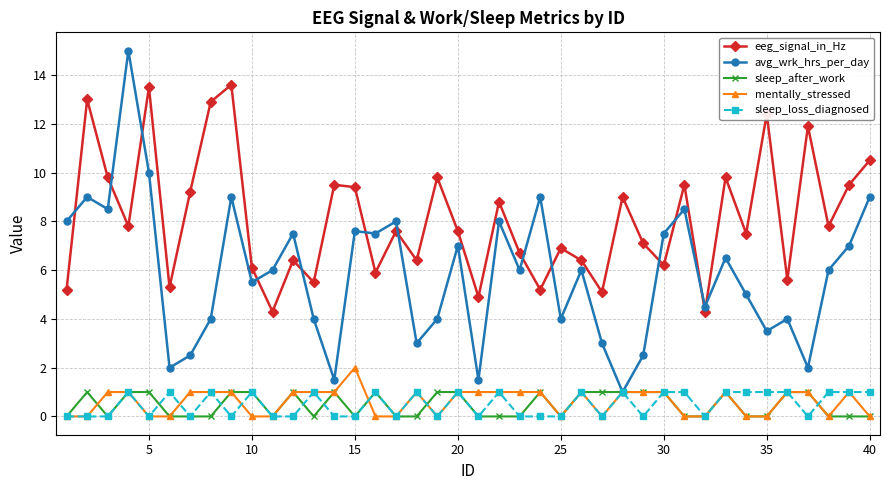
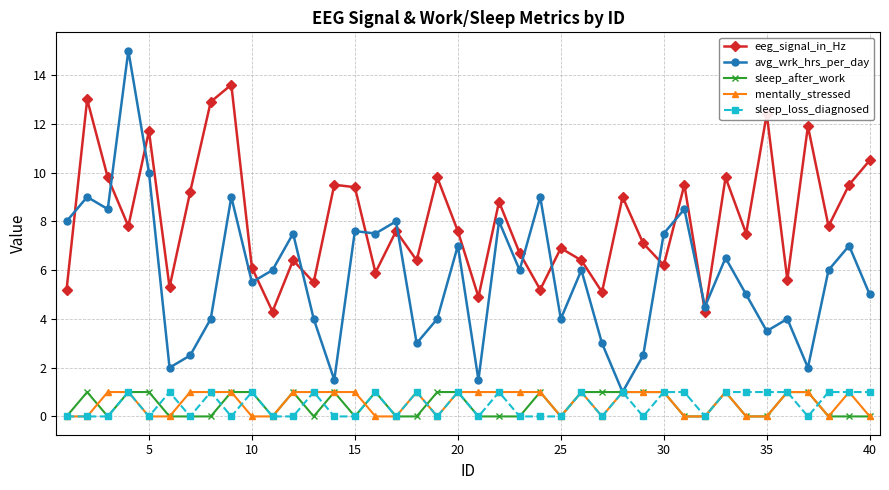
  {
    "eeg_signal_in_Hz": {
-     "5": 13.5,
+     "5": 11.7,
      "10": 6.1,
      "15": 9.4,
      "20": 7.6,
      "25": 6.9,
      "30": 6.2,
      "40": 10.5
    },
    "avg_wrk_hrs_per_day": {
      "5": 10,
      "10": 5.5,
      "15": 7.6,
      "20": 7,
      "25": 4,
      "30": 7.5,
      "35": 3.5,
-     "40": 9
+     "40": 5
    },
    "sleep_after_work": {
      "5": 1.0
    },
    "mentally_stressed": {
      "10": 0,
-     "15": 2
+     "15": 1
    },
    "sleep_loss_diagnosed": {
      "35": 1.0,
      "40": 1.0
    }
  }
